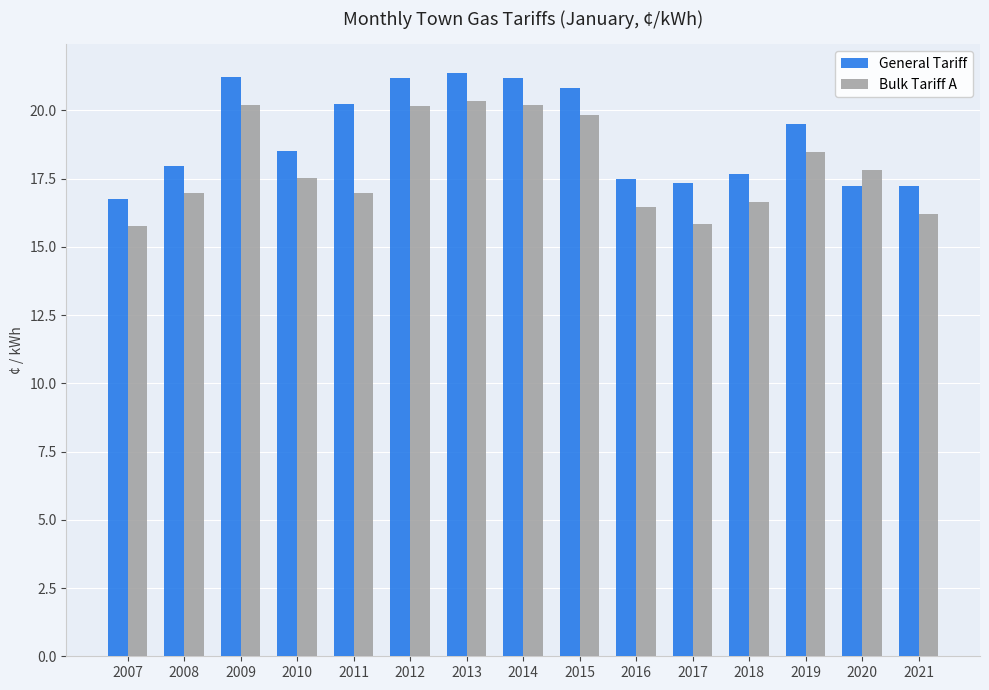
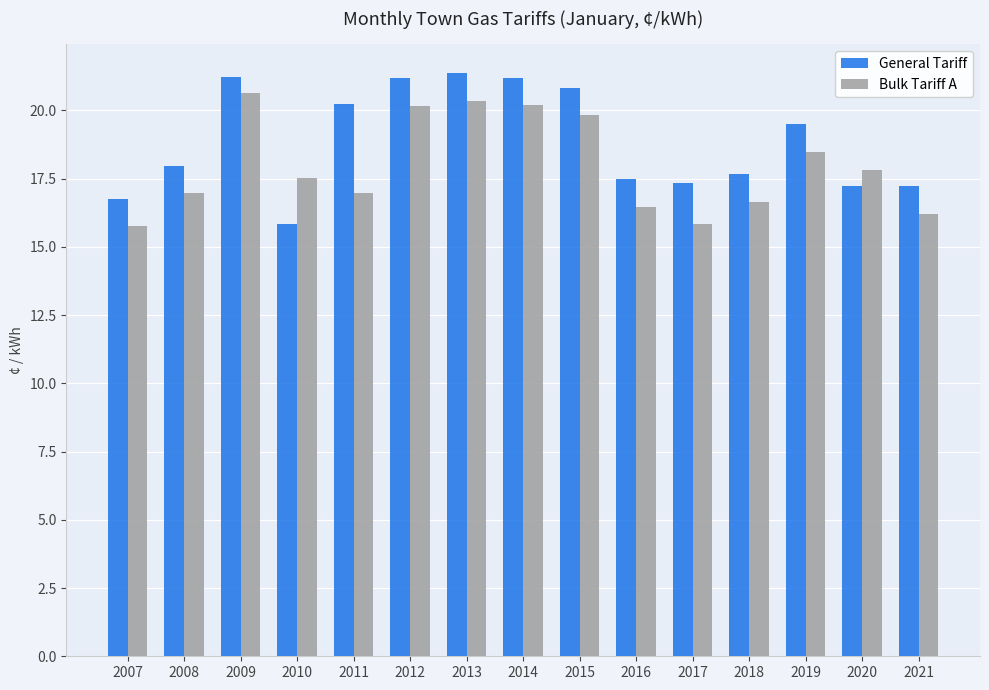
  {
    "General Tariff": {
      "2007": 16.8,
      "2008": 18.0,
      "2009": 21.2,
-     "2010": 18.5,
+     "2010": 15.8,
      "2011": 20.2,
      "2012": 21.2,
      "2013": 21.4,
      "2014": 21.2,
      "2015": 20.8,
      "2016": 17.5,
      "2017": 17.3,
      "2018": 17.7,
      "2019": 19.5,
      "2020": 17.2,
      "2021": 17.2
    },
    "Bulk Tariff A": {
      "2007": 15.8,
      "2008": 17.0,
-     "2009": 20.2,
+     "2009": 20.6,
      "2010": 17.5,
      "2011": 17.0,
      "2012": 20.2,
      "2013": 20.4,
      "2014": 20.2,
      "2015": 19.8,
      "2016": 16.5,
      "2017": 15.8,
      "2018": 16.7,
      "2019": 18.5,
      "2020": 17.8,
      "2021": 16.2
    }
  }
